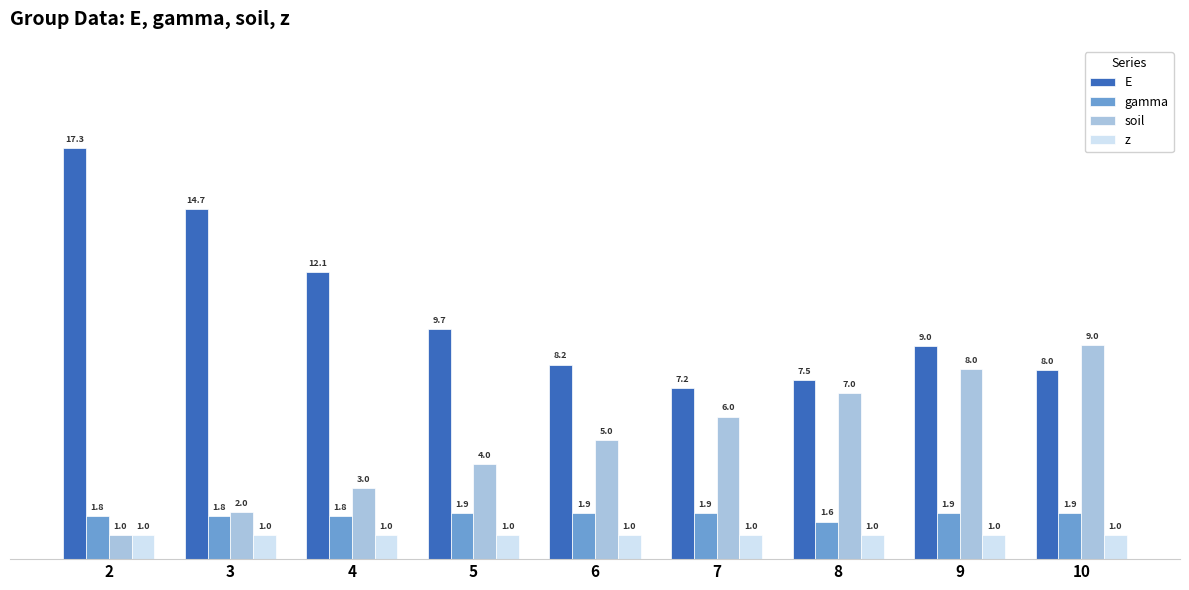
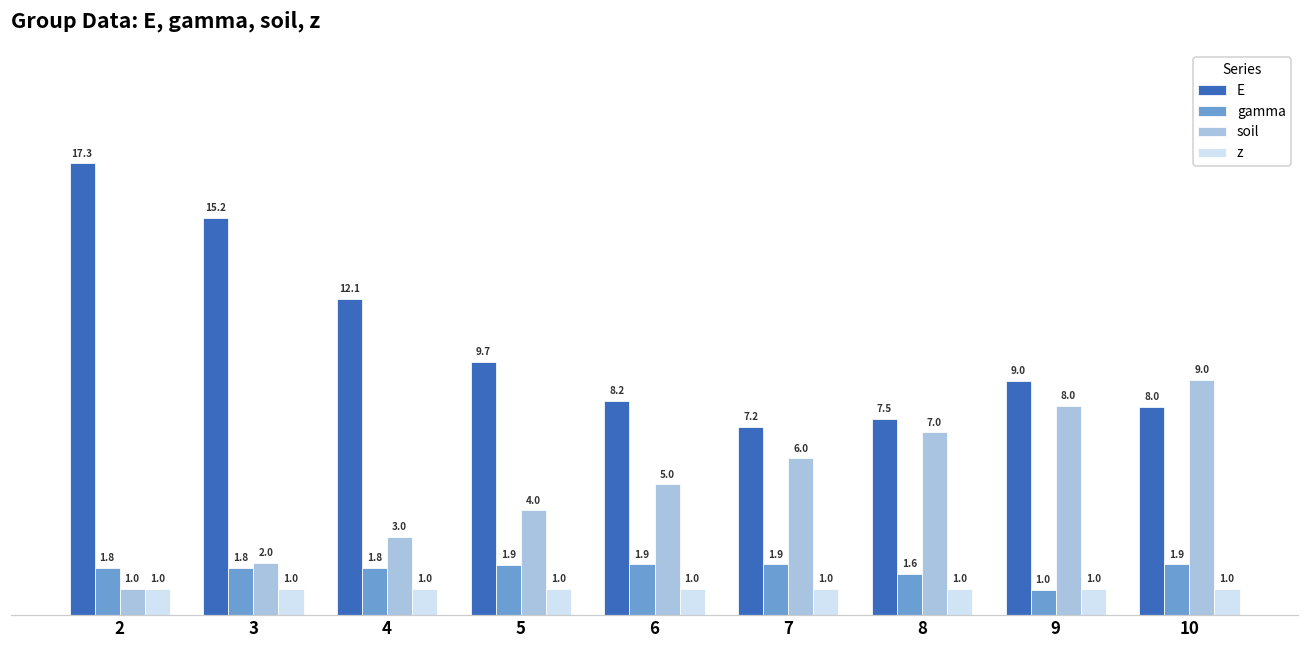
  {
    "E": {
      "2": 17.3,
-     "3": 14.7,
+     "3": 15.2,
      "4": 12.1,
      "5": 9.7,
      "6": 8.2,
      "7": 7.2,
      "8": 7.5,
      "9": 9.0,
      "10": 8.0
    },
    "gamma": {
      "2": 1.8,
      "3": 1.8,
      "4": 1.8,
      "5": 1.9,
      "6": 1.9,
      "7": 1.9,
      "8": 1.6,
-     "9": 1.9,
+     "9": 1.0,
      "10": 1.9
    }
  }
